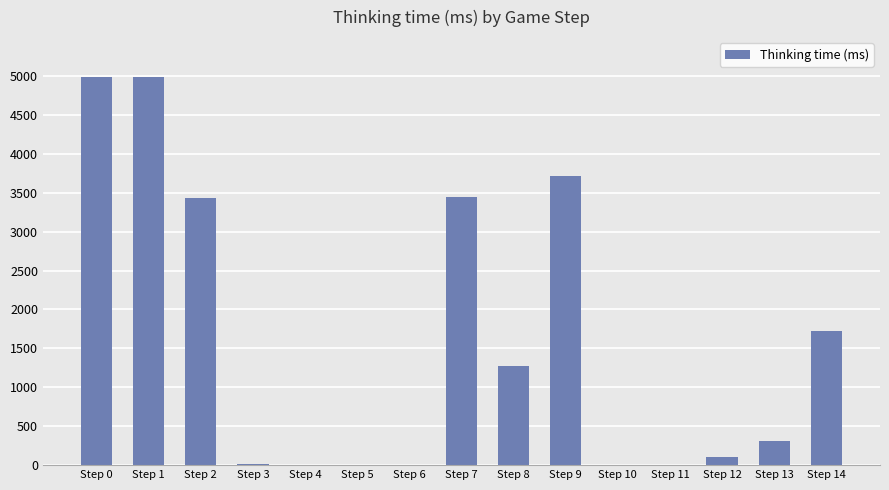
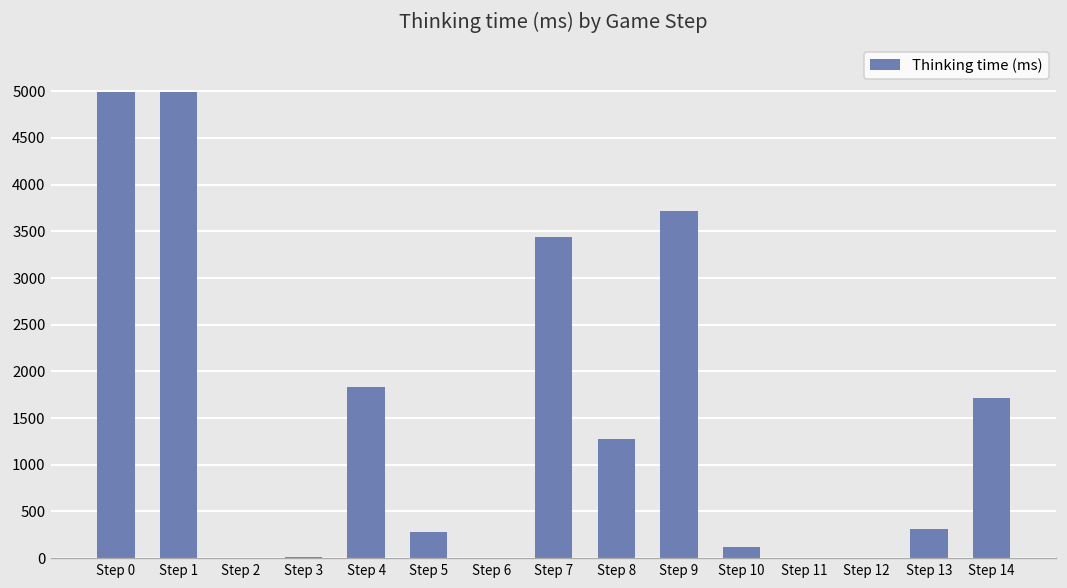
  {
    "Step 0": 5000,
    "Step 1": 5000,
-   "Step 2": 3400,
-   "Step 4": 0,
-   "Step 5": 0,
+   "Step 2": 0,
+   "Step 4": 1800,
+   "Step 5": 300,
    "Step 7": 3400,
    "Step 8": 1300,
    "Step 9": 3700,
-   "Step 10": 0,
-   "Step 12": 100,
+   "Step 10": 100,
+   "Step 12": 0,
    "Step 13": 300,
    "Step 14": 1700
  }
